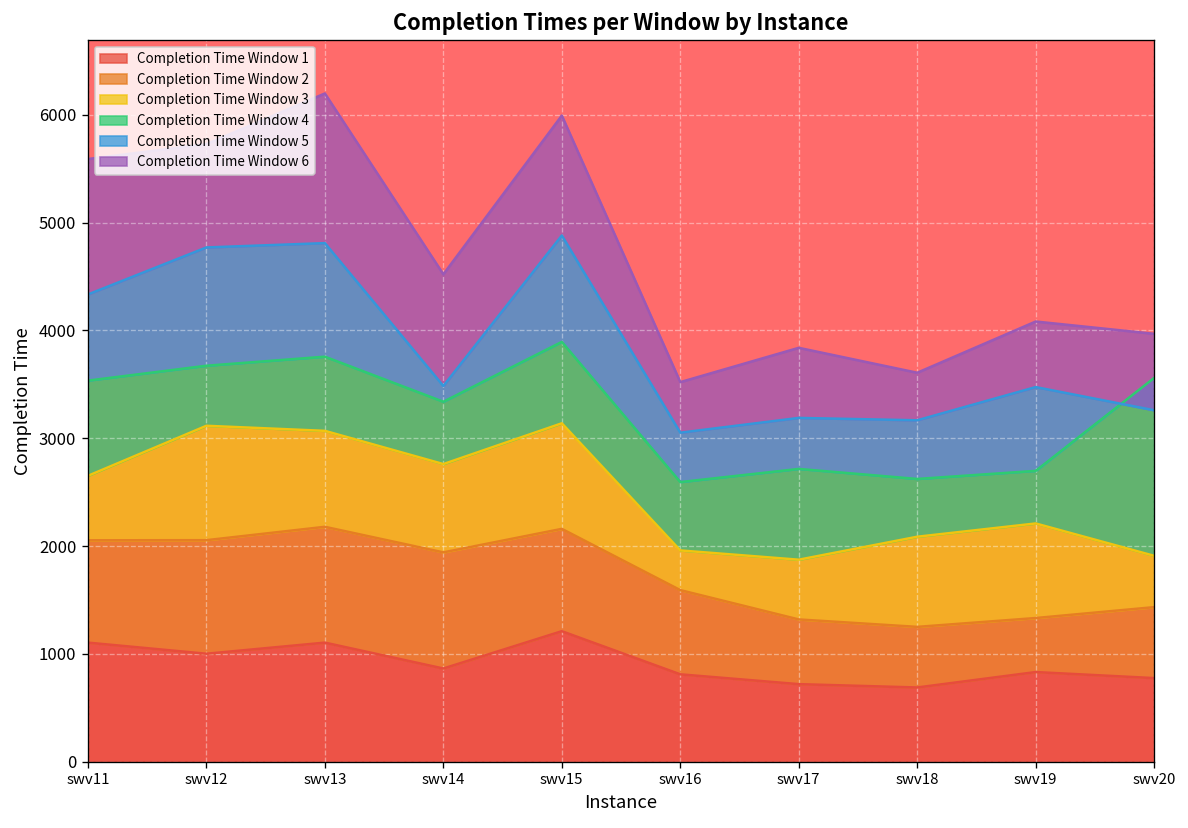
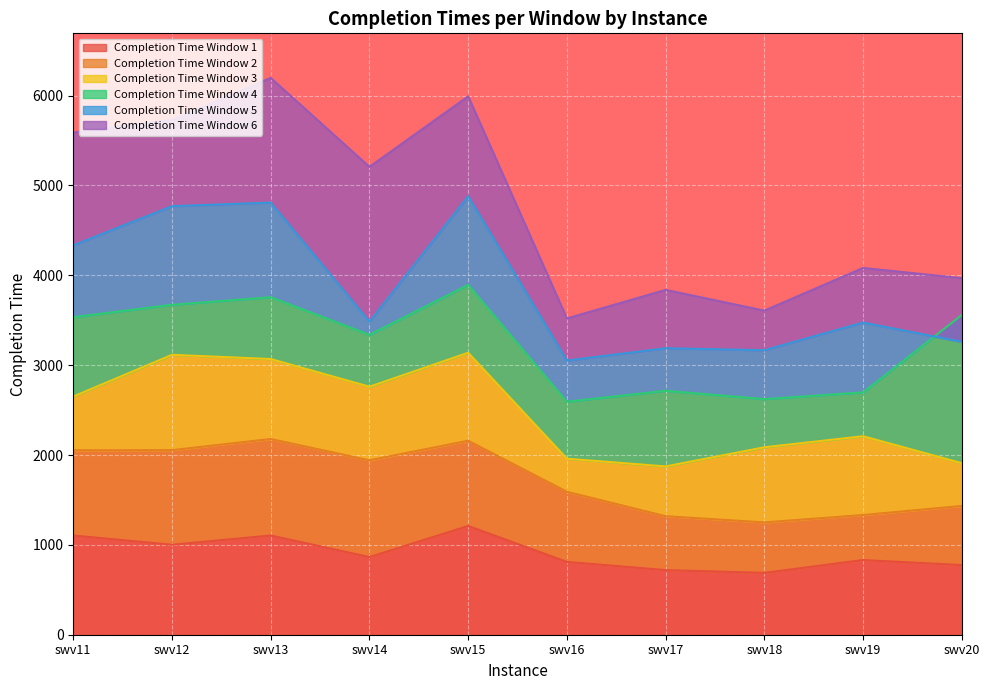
  {
    "Completion Time Window 3": {
      "swv11": 2700,
      "swv12": 3100,
      "swv13": 3100,
      "swv14": 2800,
      "swv15": 3100,
      "swv16": 2000,
      "swv17": 1900,
      "swv18": 2100,
      "swv19": 2200,
      "swv20": 1900
    },
    "Completion Time Window 4": {
      "swv11": 3500,
      "swv12": 3700,
      "swv13": 3800,
      "swv14": 3300,
      "swv15": 3900,
      "swv16": 2600,
      "swv17": 2700,
      "swv18": 2600,
      "swv19": 2700
    },
    "Completion Time Window 6": {
      "swv11": 5600,
      "swv13": 6200,
-     "swv14": 4500,
+     "swv14": 5200,
      "swv15": 6000,
      "swv16": 3500,
      "swv17": 3800,
      "swv18": 3600,
      "swv19": 4100,
      "swv20": 4000
    }
  }
